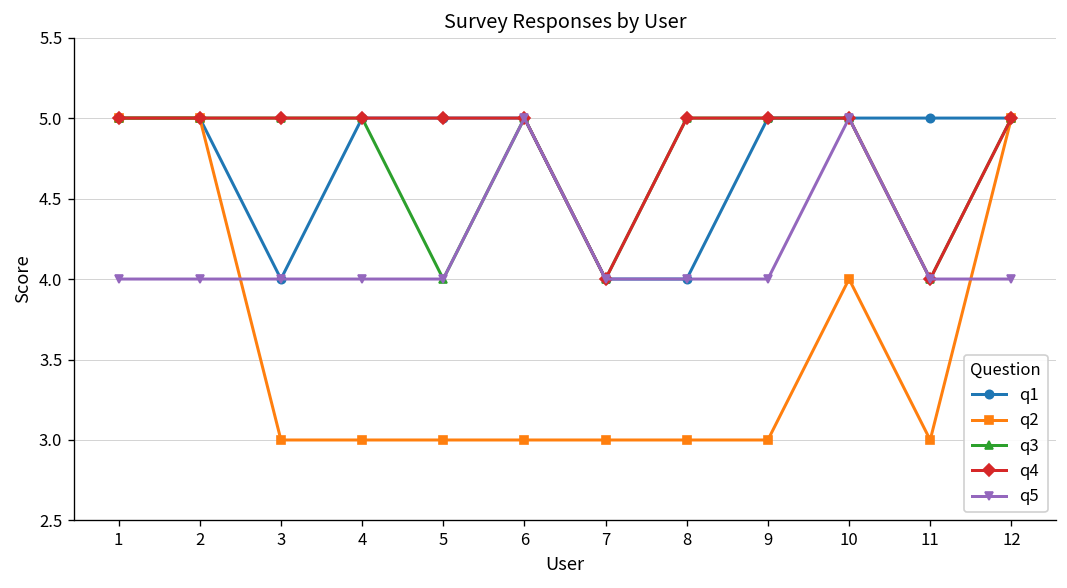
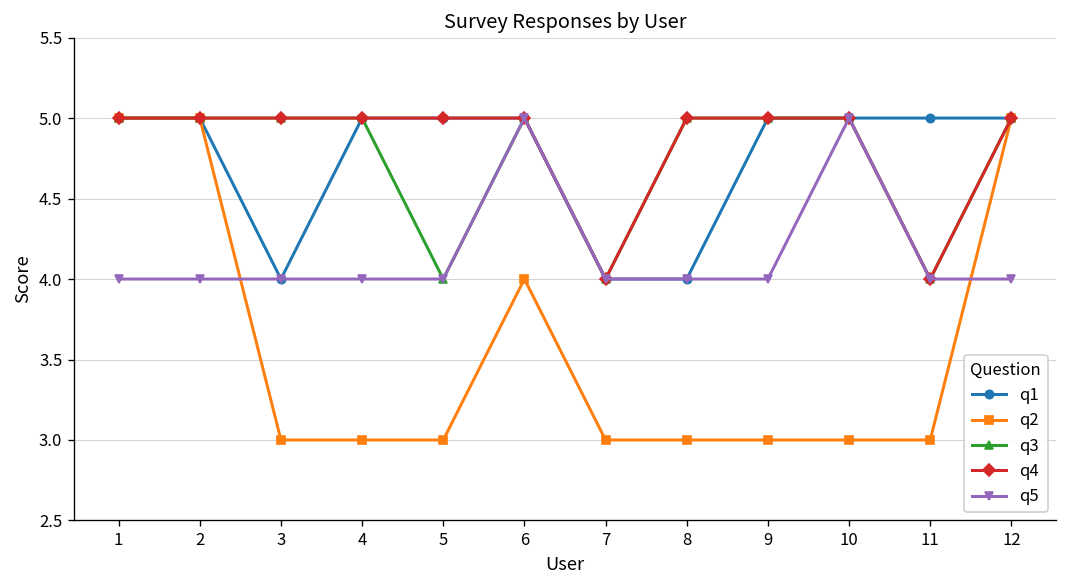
  {
    "q1": {
      "11": 5
    },
    "q2": {
      "3": 3,
      "4": 3,
      "5": 3,
-     "6": 3,
+     "6": 4,
      "7": 3,
      "8": 3,
      "9": 3,
-     "10": 4,
+     "10": 3,
      "11": 3
    },
    "q5": {
      "1": 4,
      "2": 4,
      "4": 4,
      "9": 4,
      "12": 4
    }
  }
